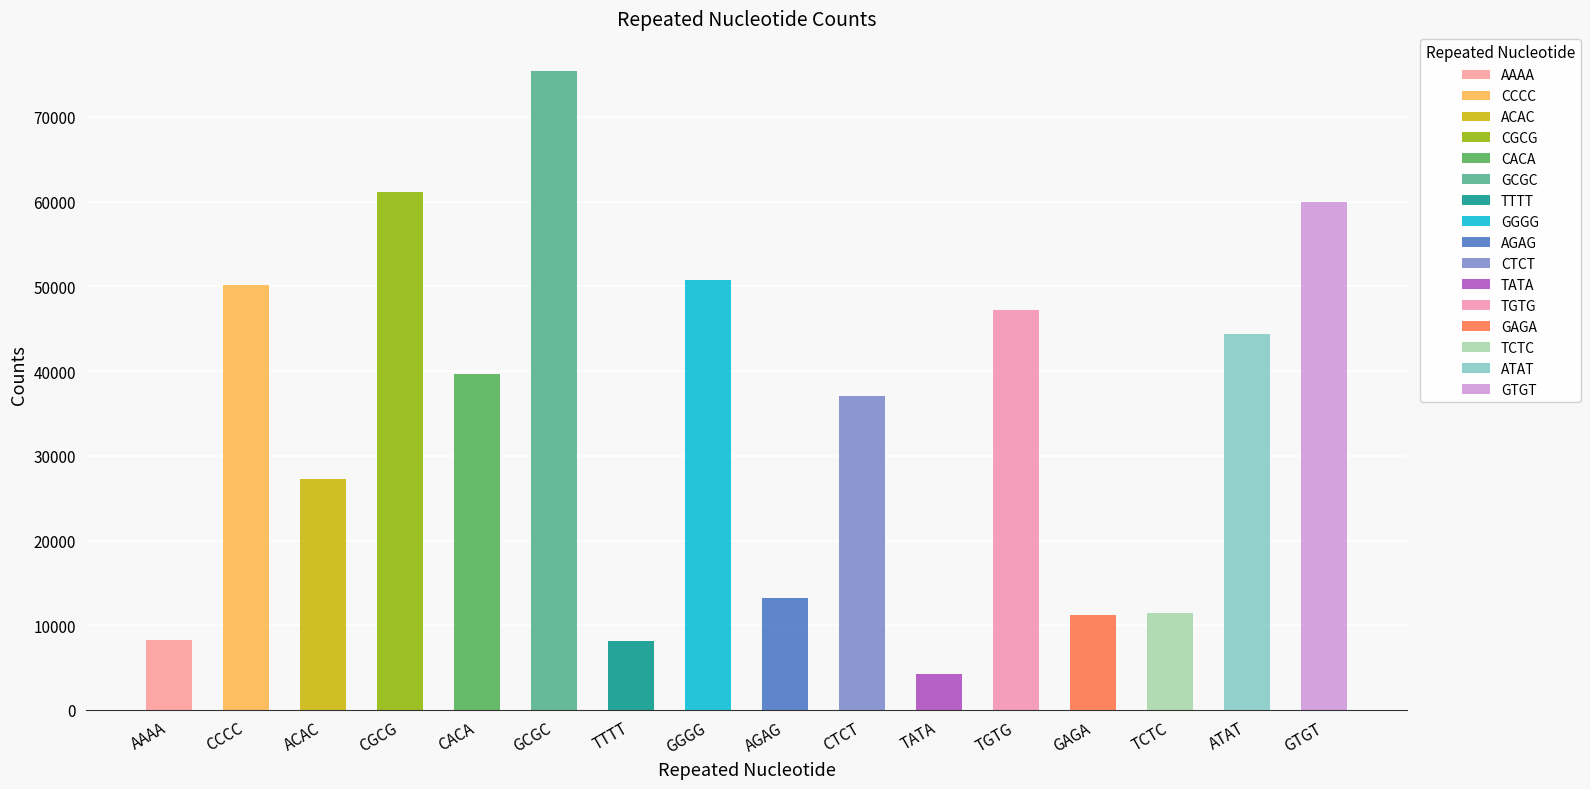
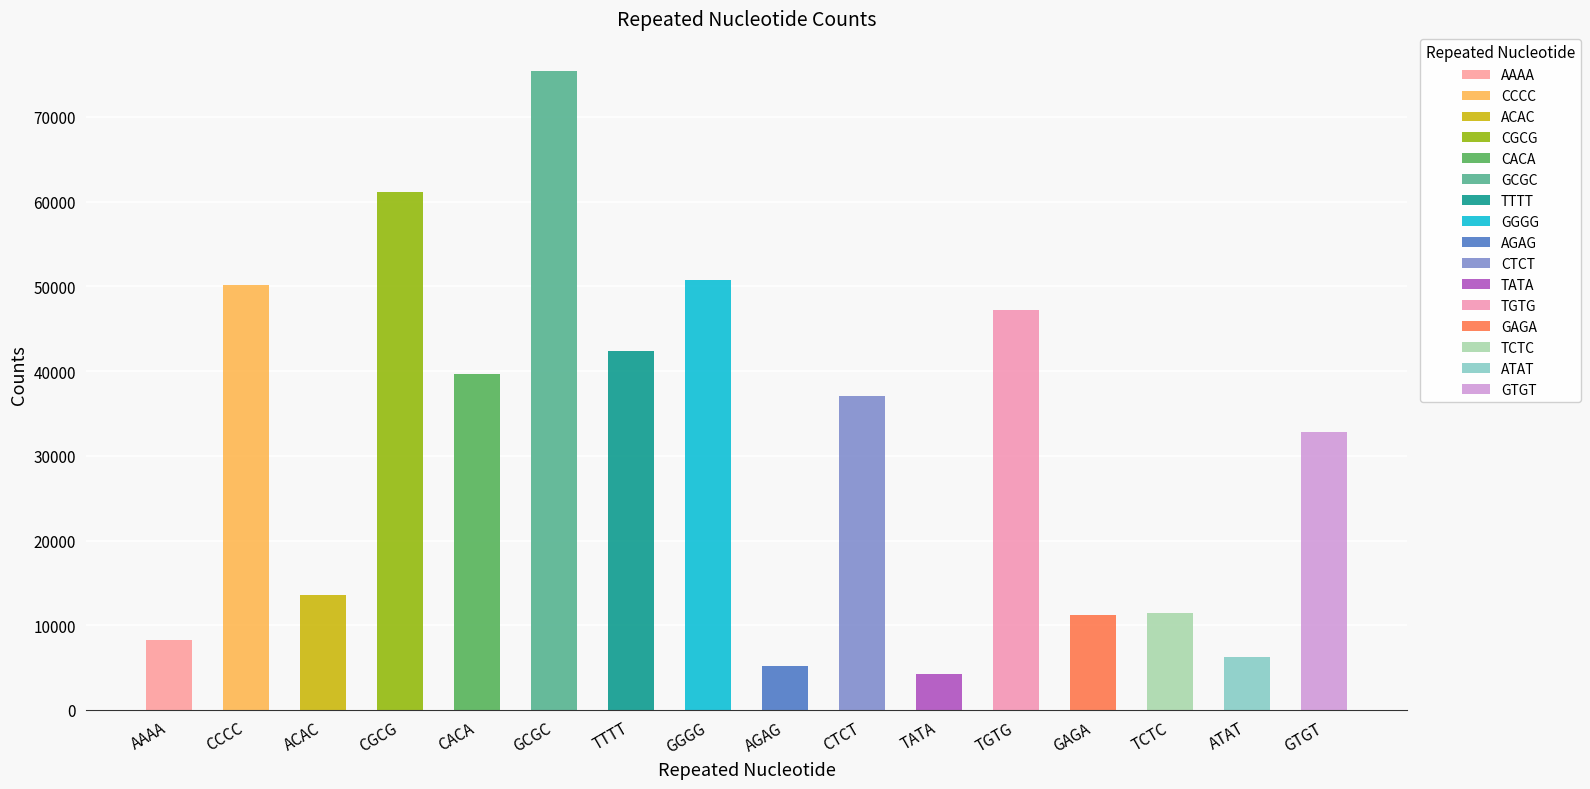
  {
    "AAAA": 8000,
    "CCCC": 50000,
-   "ACAC": 27000,
+   "ACAC": 14000,
    "CGCG": 61000,
    "CACA": 40000,
    "GCGC": 75000,
-   "TTTT": 8000,
+   "TTTT": 42000,
    "GGGG": 51000,
-   "AGAG": 13000,
+   "AGAG": 5000,
    "CTCT": 37000,
    "TATA": 4000,
    "TGTG": 47000,
    "GAGA": 11000,
    "TCTC": 11000,
-   "ATAT": 44000,
-   "GTGT": 60000
+   "ATAT": 6000,
+   "GTGT": 33000
  }
